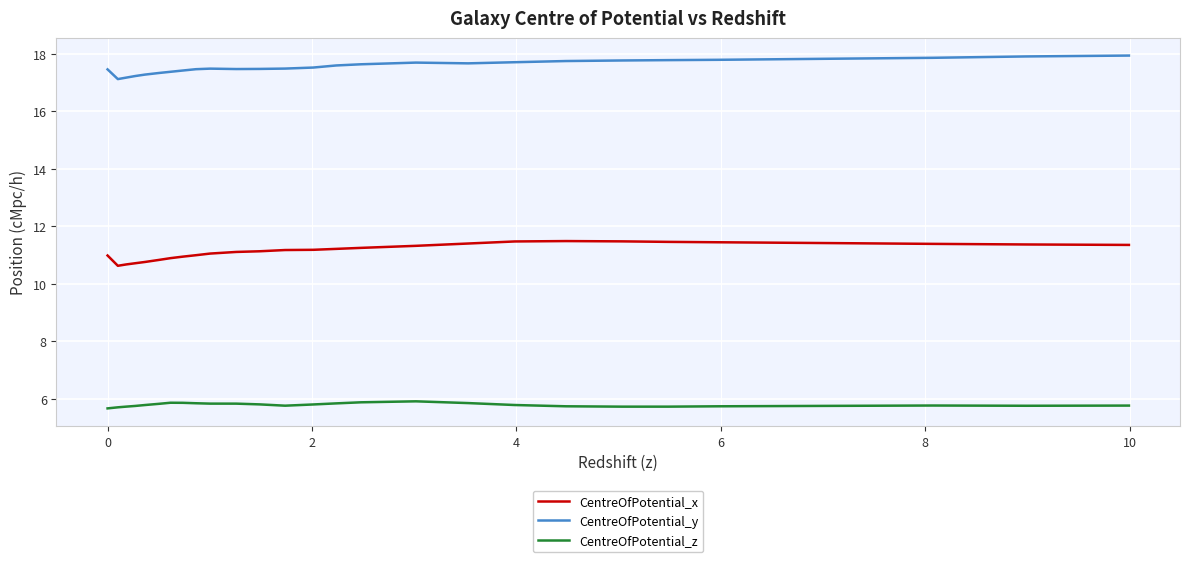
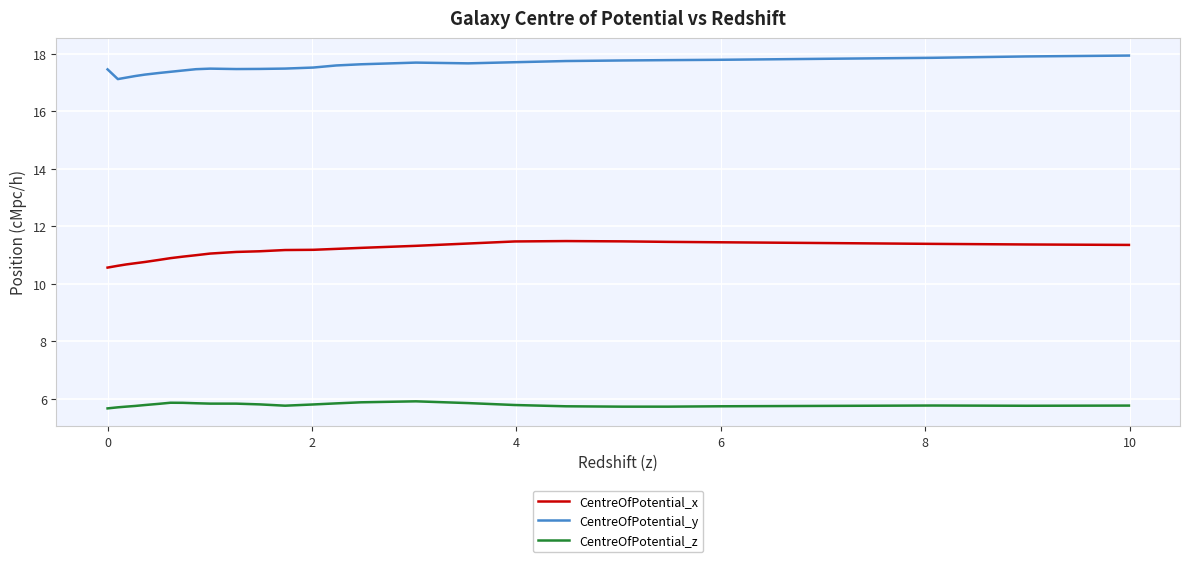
  {
    "CentreOfPotential_x": {
-     "0": 11.0
+     "0": 10.6
    },
    "CentreOfPotential_y": {
      "0": 17.5
    },
    "CentreOfPotential_z": {
      "0": 5.7
    }
  }
